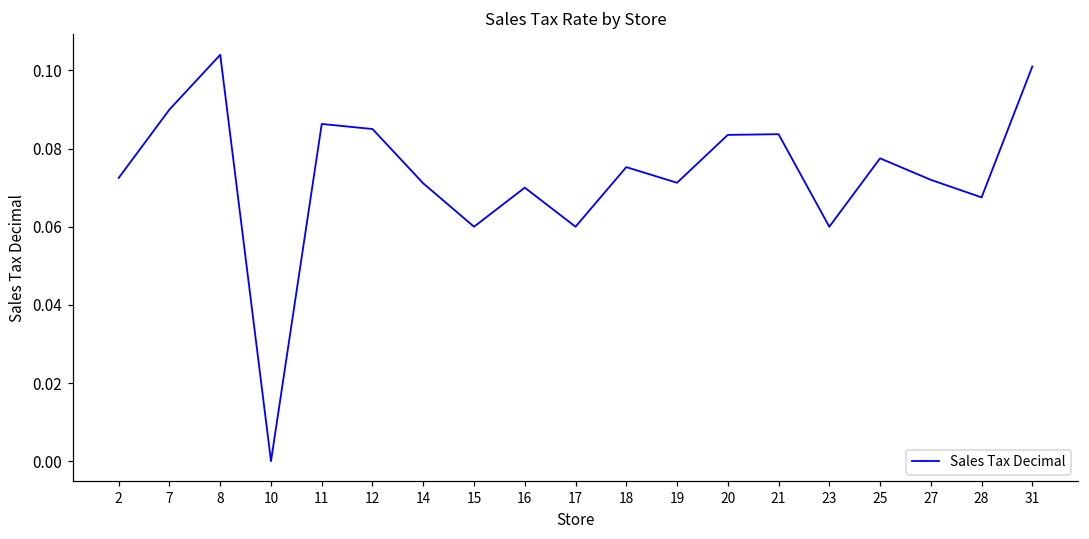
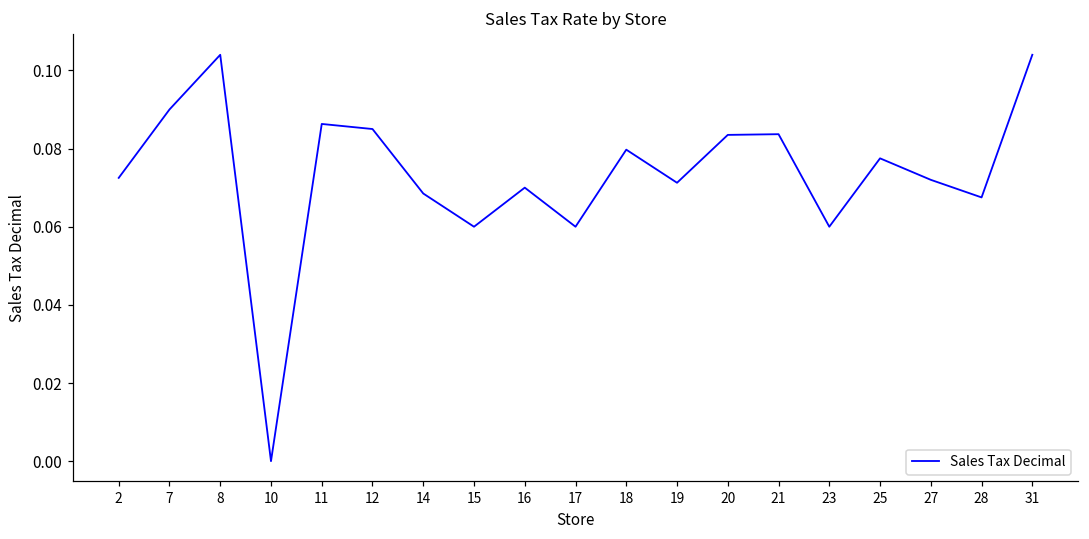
  {
    "2": 0.073,
    "7": 0.090,
    "8": 0.104,
    "10": 0.000,
    "11": 0.086,
    "12": 0.085,
-   "14": 0.071,
+   "14": 0.069,
    "15": 0.060,
    "16": 0.070,
    "17": 0.060,
-   "18": 0.075,
+   "18": 0.080,
    "19": 0.071,
    "20": 0.084,
    "21": 0.084,
    "23": 0.060,
    "25": 0.078,
    "27": 0.072,
    "28": 0.068,
-   "31": 0.101
+   "31": 0.104
  }
